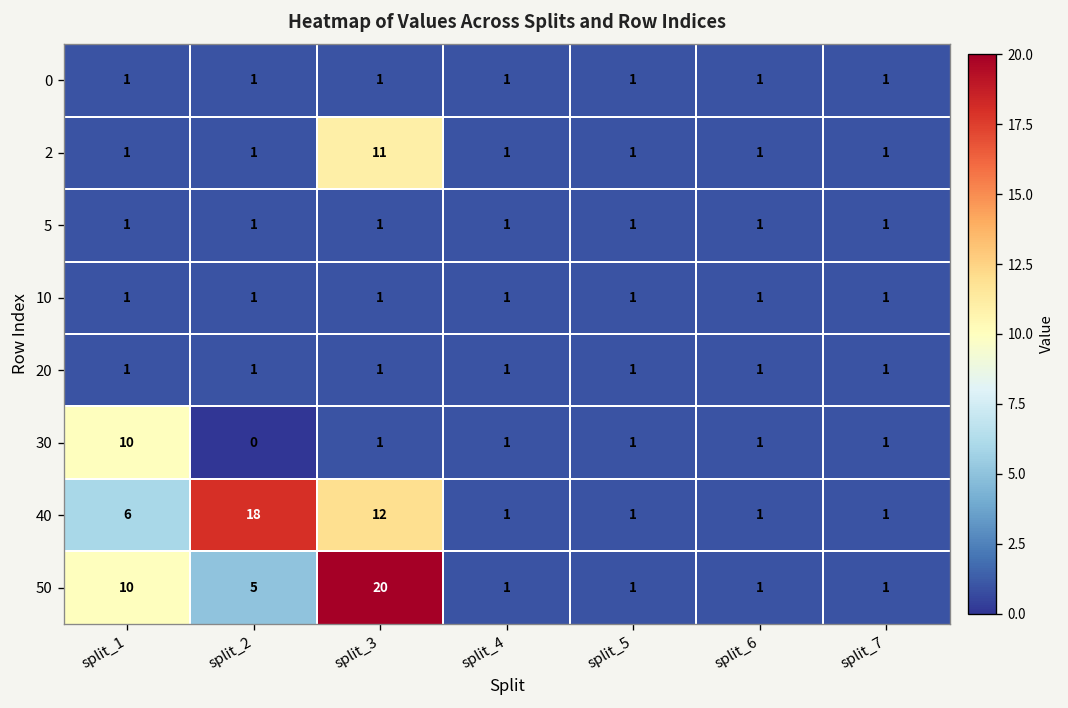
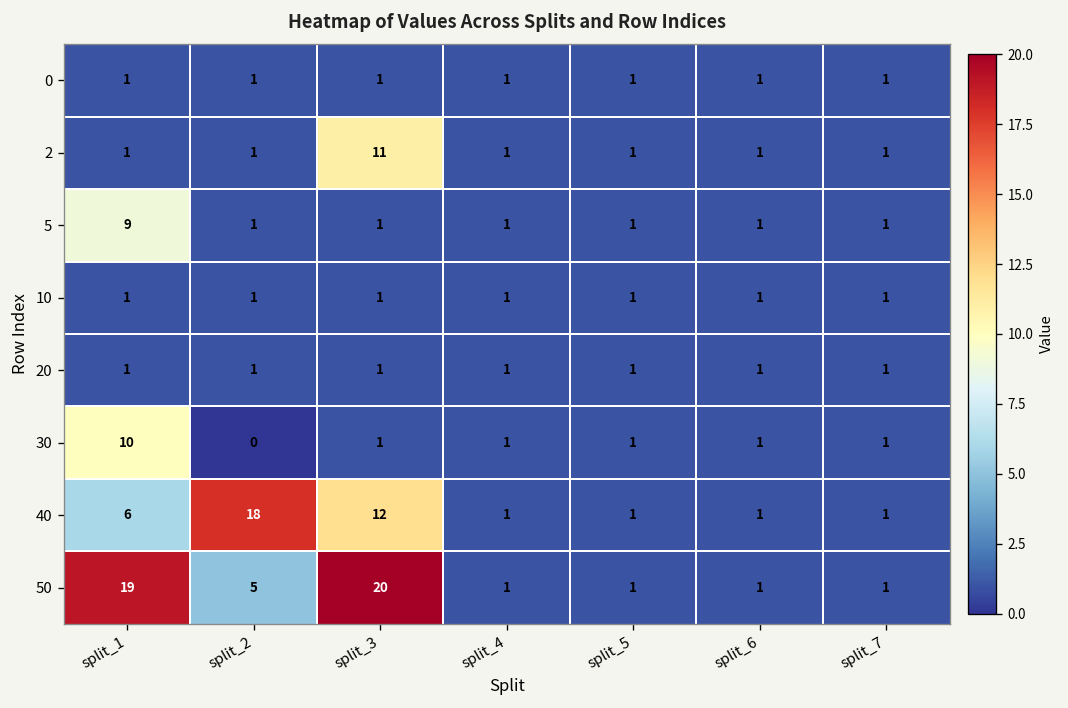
  {
    "0": {
      "split_1": 1,
      "split_2": 1,
      "split_3": 1,
      "split_4": 1,
      "split_5": 1,
      "split_6": 1,
      "split_7": 1
    },
    "2": {
      "split_1": 1,
      "split_2": 1,
      "split_3": 11,
      "split_4": 1,
      "split_5": 1,
      "split_6": 1,
      "split_7": 1
    },
    "5": {
-     "split_1": 1,
+     "split_1": 9,
      "split_2": 1,
      "split_3": 1,
      "split_4": 1,
      "split_5": 1,
      "split_6": 1,
      "split_7": 1
    },
    "10": {
      "split_1": 1,
      "split_2": 1,
      "split_3": 1,
      "split_4": 1,
      "split_5": 1,
      "split_6": 1,
      "split_7": 1
    },
    "20": {
      "split_1": 1,
      "split_2": 1,
      "split_3": 1,
      "split_4": 1,
      "split_5": 1,
      "split_6": 1,
      "split_7": 1
    },
    "30": {
      "split_1": 10,
      "split_2": 0,
      "split_3": 1,
      "split_4": 1,
      "split_5": 1,
      "split_6": 1,
      "split_7": 1
    },
    "40": {
      "split_1": 6,
      "split_2": 18,
      "split_3": 12,
      "split_4": 1,
      "split_5": 1,
      "split_6": 1,
      "split_7": 1
    },
    "50": {
-     "split_1": 10,
+     "split_1": 19,
      "split_2": 5,
      "split_3": 20,
      "split_4": 1,
      "split_5": 1,
      "split_6": 1,
      "split_7": 1
    }
  }
